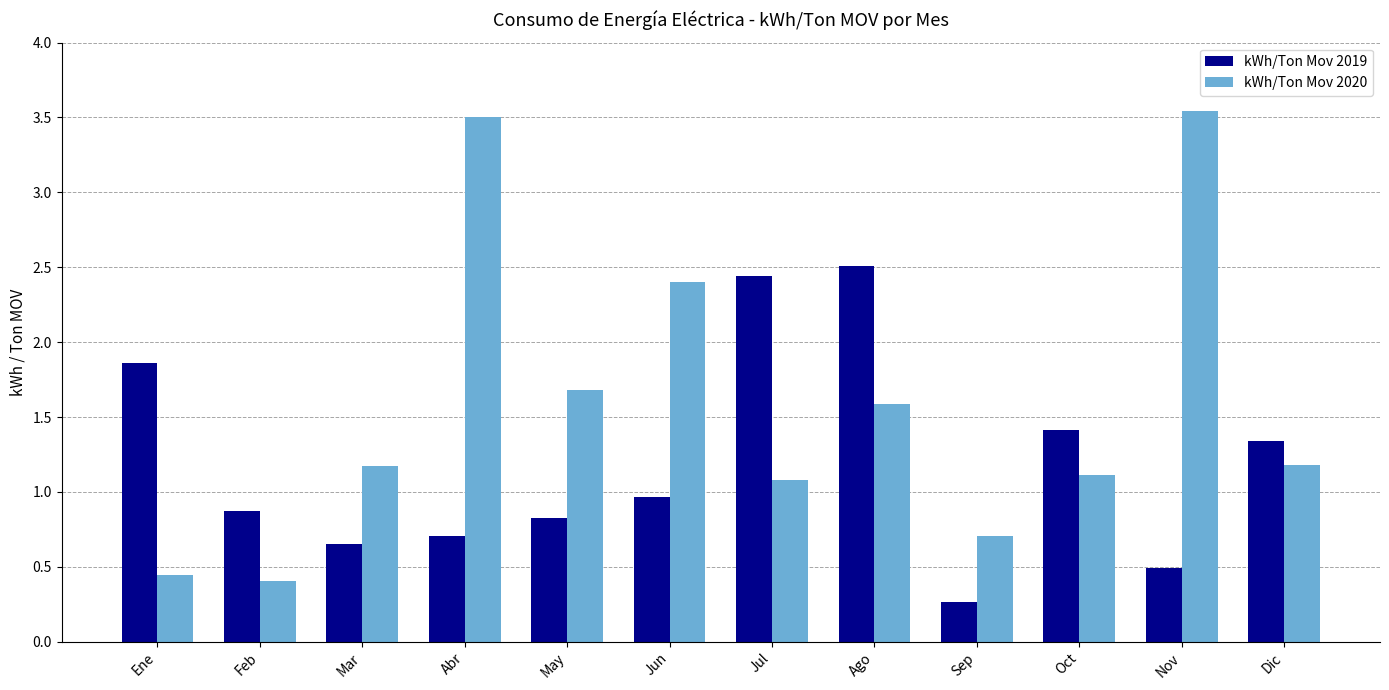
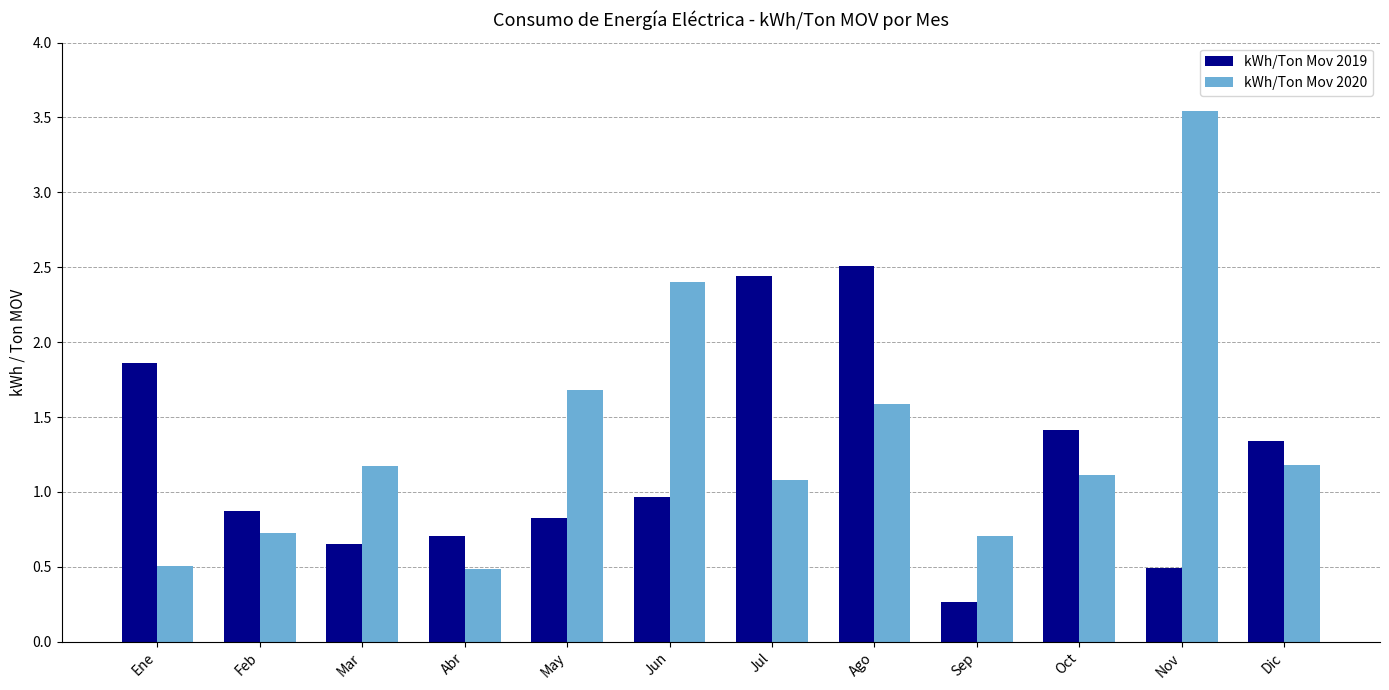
  {
    "kWh/Ton Mov 2019": {
      "Ene": 1.86,
      "Feb": 0.87,
      "Mar": 0.65,
      "Abr": 0.70,
      "May": 0.83,
      "Jun": 0.96,
      "Jul": 2.44,
      "Ago": 2.51,
      "Sep": 0.26,
      "Oct": 1.42,
      "Nov": 0.49,
      "Dic": 1.34
    },
    "kWh/Ton Mov 2020": {
-     "Ene": 0.45,
-     "Feb": 0.41,
+     "Ene": 0.50,
+     "Feb": 0.72,
      "Mar": 1.17,
-     "Abr": 3.50,
+     "Abr": 0.48,
      "May": 1.68,
      "Jun": 2.40,
      "Jul": 1.08,
      "Ago": 1.59,
      "Sep": 0.71,
      "Oct": 1.11,
      "Nov": 3.54,
      "Dic": 1.18
    }
  }
